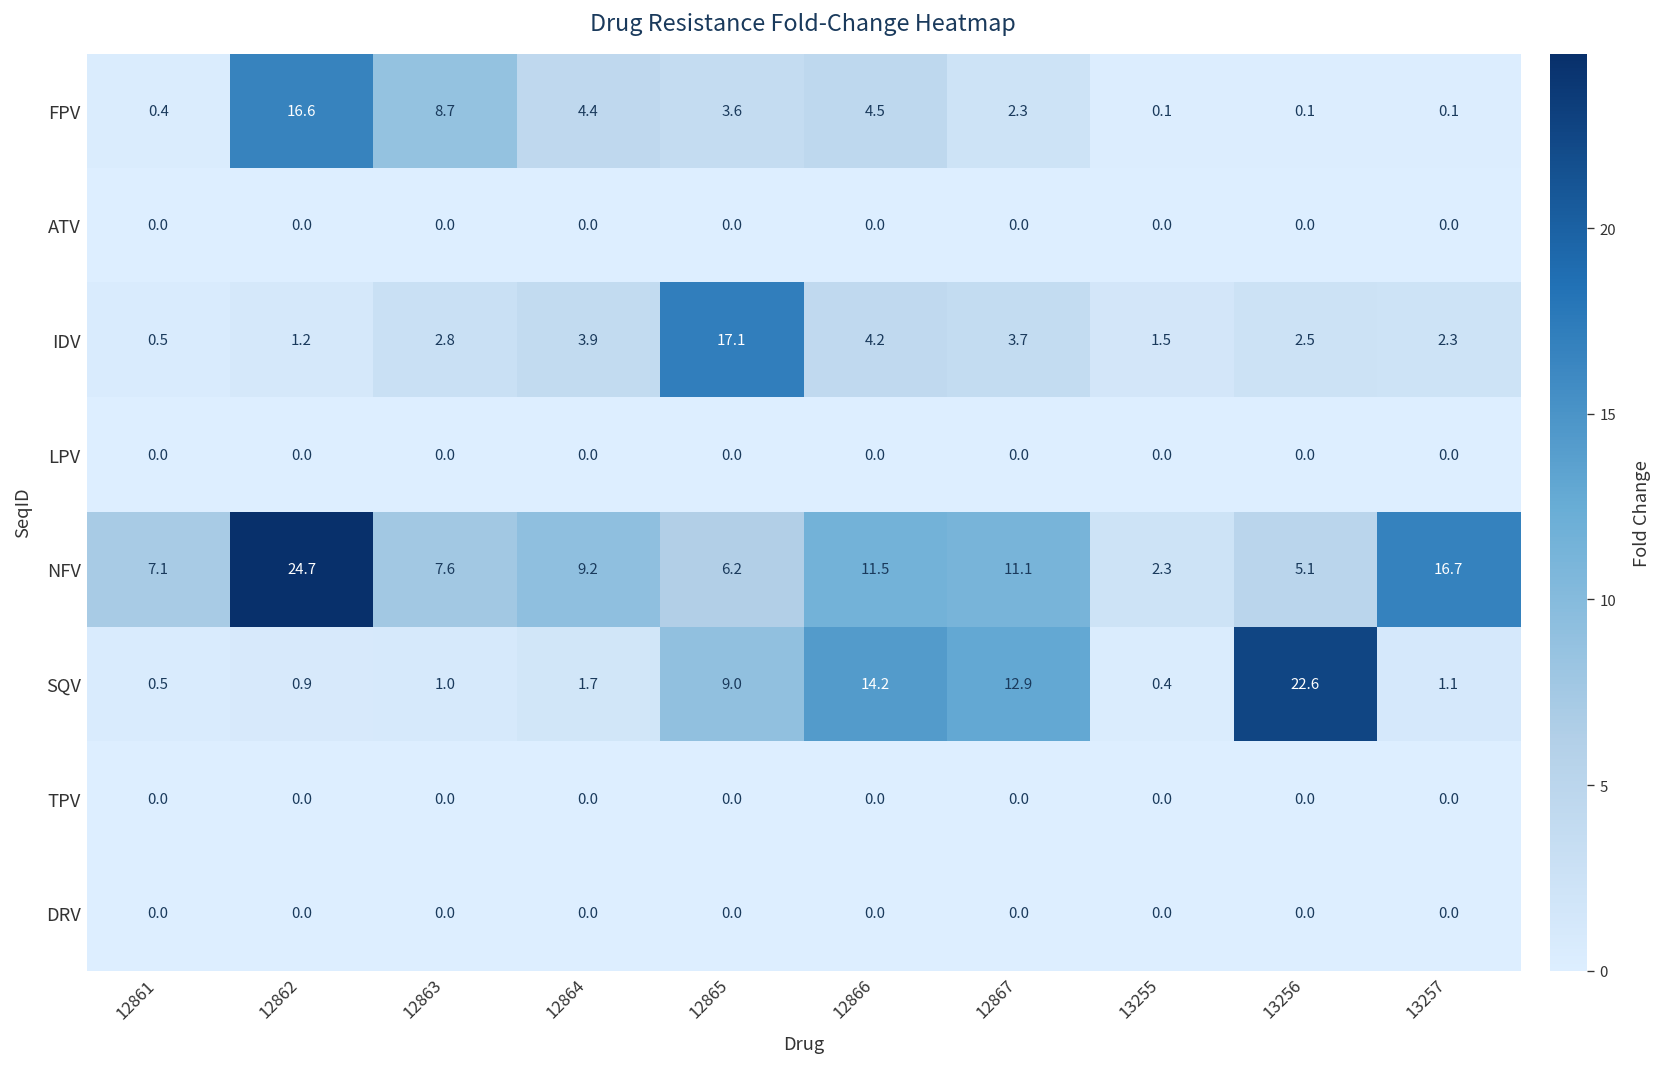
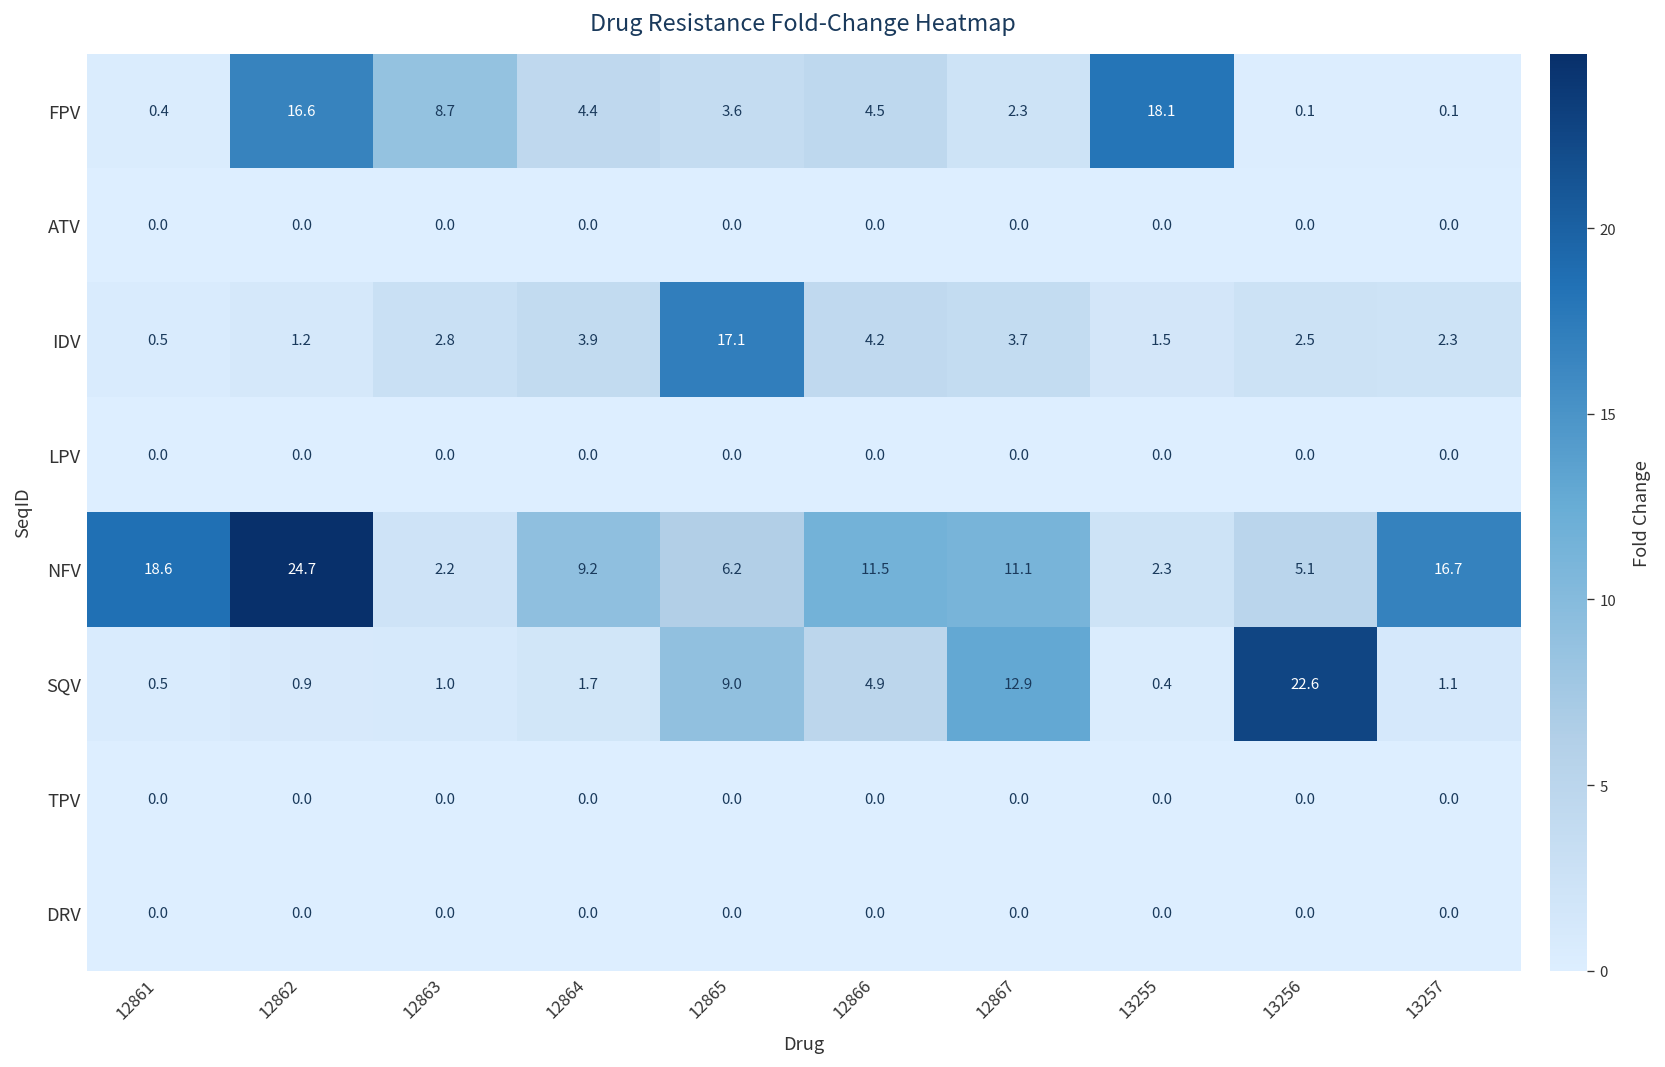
  {
    "FPV": {
      "12861": 0.4,
      "12862": 16.6,
      "12863": 8.7,
      "12864": 4.4,
      "12865": 3.6,
      "12866": 4.5,
      "12867": 2.3,
-     "13255": 0.1,
+     "13255": 18.1,
      "13256": 0.1,
      "13257": 0.1
    },
    "ATV": {
      "12861": 0.0,
      "12862": 0.0,
      "12863": 0.0,
      "12864": 0.0,
      "12865": 0.0,
      "12866": 0.0,
      "12867": 0.0,
      "13255": 0.0,
      "13256": 0.0,
      "13257": 0.0
    },
    "IDV": {
      "12861": 0.5,
      "12862": 1.2,
      "12863": 2.8,
      "12864": 3.9,
      "12865": 17.1,
      "12866": 4.2,
      "12867": 3.7,
      "13255": 1.5,
      "13256": 2.5,
      "13257": 2.3
    },
    "LPV": {
      "12861": 0.0,
      "12862": 0.0,
      "12863": 0.0,
      "12864": 0.0,
      "12865": 0.0,
      "12866": 0.0,
      "12867": 0.0,
      "13255": 0.0,
      "13256": 0.0,
      "13257": 0.0
    },
    "NFV": {
-     "12861": 7.1,
+     "12861": 18.6,
      "12862": 24.7,
-     "12863": 7.6,
+     "12863": 2.2,
      "12864": 9.2,
      "12865": 6.2,
      "12866": 11.5,
      "12867": 11.1,
      "13255": 2.3,
      "13256": 5.1,
      "13257": 16.7
    },
    "SQV": {
      "12861": 0.5,
      "12862": 0.9,
      "12863": 1.0,
      "12864": 1.7,
      "12865": 9.0,
-     "12866": 14.2,
+     "12866": 4.9,
      "12867": 12.9,
      "13255": 0.4,
      "13256": 22.6,
      "13257": 1.1
    },
    "TPV": {
      "12861": 0.0,
      "12862": 0.0,
      "12863": 0.0,
      "12864": 0.0,
      "12865": 0.0,
      "12866": 0.0,
      "12867": 0.0,
      "13255": 0.0,
      "13256": 0.0,
      "13257": 0.0
    },
    "DRV": {
      "12861": 0.0,
      "12862": 0.0,
      "12863": 0.0,
      "12864": 0.0,
      "12865": 0.0,
      "12866": 0.0,
      "12867": 0.0,
      "13255": 0.0,
      "13256": 0.0,
      "13257": 0.0
    }
  }
